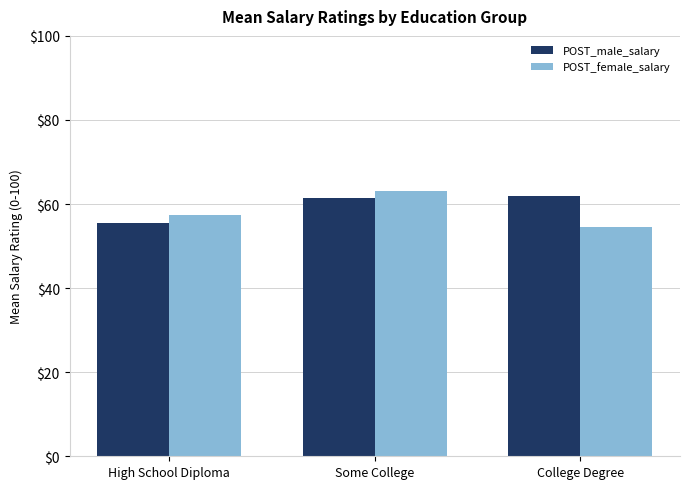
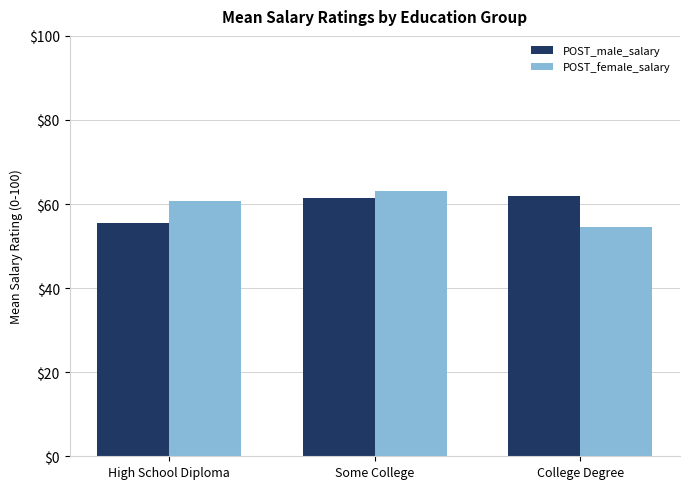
  {
    "POST_male_salary": {
      "High School Diploma": "$56",
      "Some College": "$61",
      "College Degree": "$62"
    },
    "POST_female_salary": {
-     "High School Diploma": "$57",
+     "High School Diploma": "$61",
      "Some College": "$63",
      "College Degree": "$55"
    }
  }
